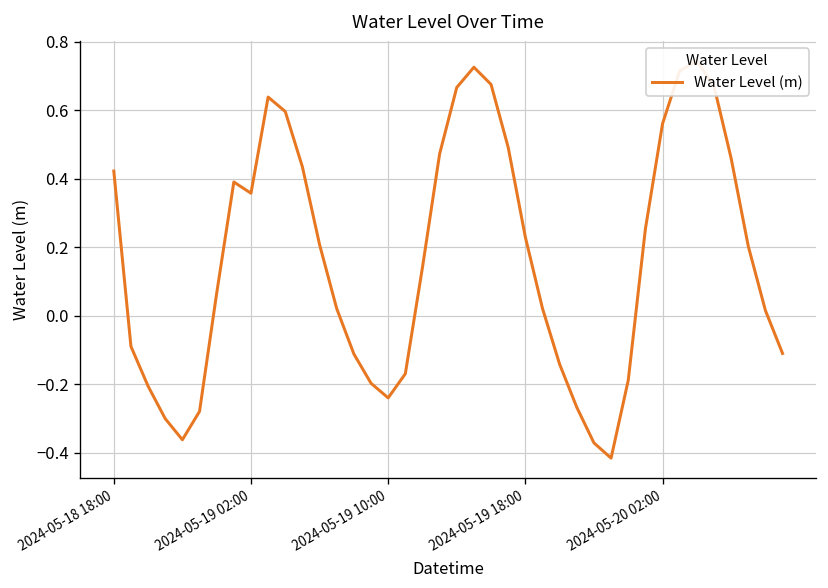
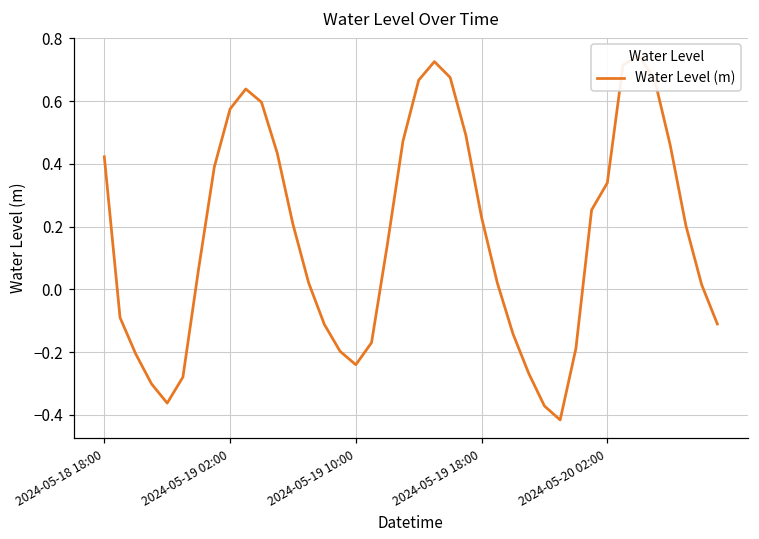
  {
    "2024-05-18 18:00": 0.42,
-   "2024-05-19 02:00": 0.36,
+   "2024-05-19 02:00": 0.57,
    "2024-05-19 10:00": -0.24,
    "2024-05-19 18:00": 0.23,
-   "2024-05-20 02:00": 0.56
+   "2024-05-20 02:00": 0.34
  }
